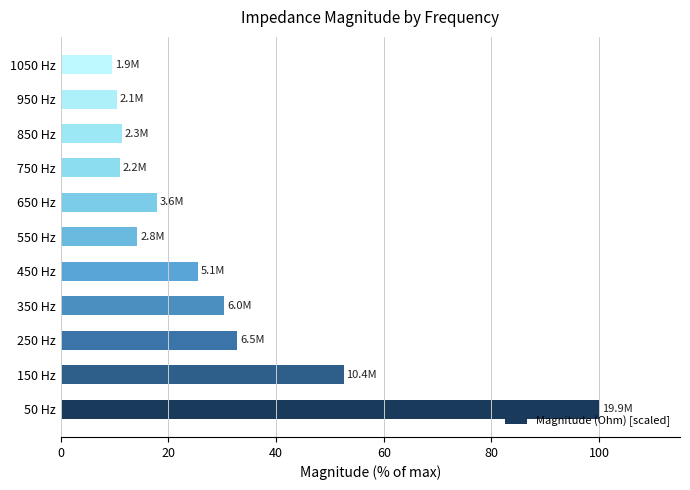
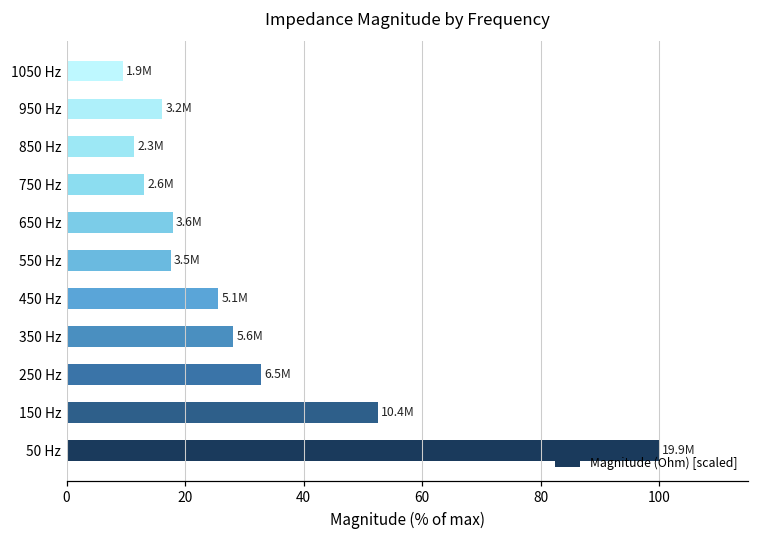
  {
-   "950 Hz": "2.1M",
-   "750 Hz": "2.2M",
-   "550 Hz": "2.8M",
-   "350 Hz": "6.0M"
+   "950 Hz": "3.2M",
+   "750 Hz": "2.6M",
+   "550 Hz": "3.5M",
+   "350 Hz": "5.6M"
  }
